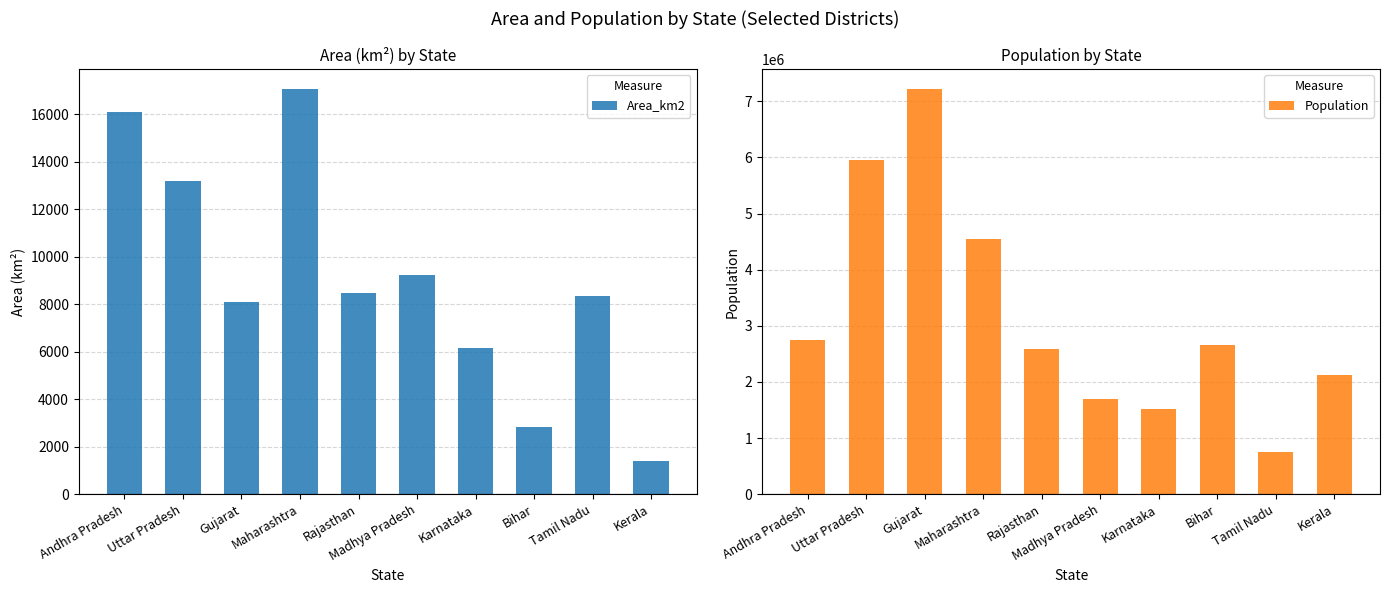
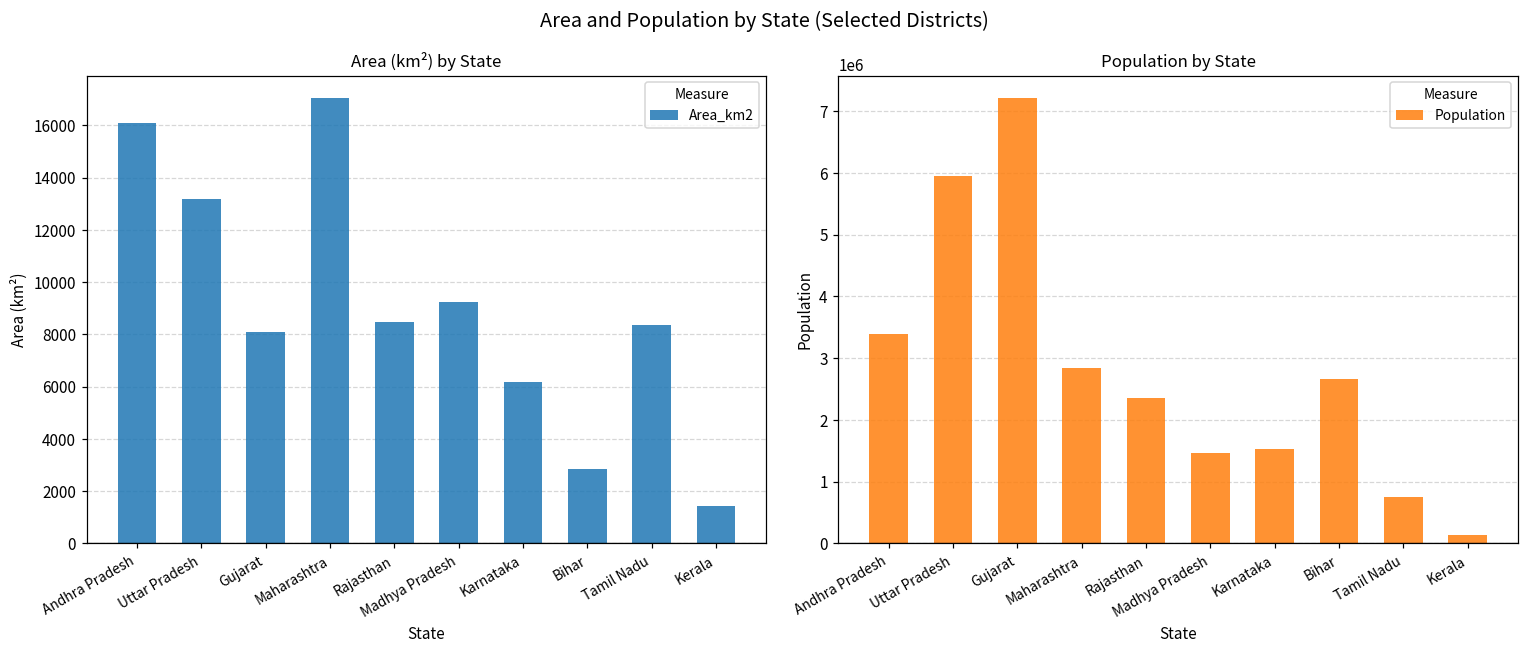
  {
    "Area (km²) by State": {
      "Andhra Pradesh": 16100,
      "Uttar Pradesh": 13200,
      "Gujarat": 8100,
      "Maharashtra": 17000,
      "Rajasthan": 8500,
      "Madhya Pradesh": 9200,
      "Karnataka": 6200,
      "Bihar": 2800,
      "Tamil Nadu": 8400,
      "Kerala": 1400
    },
    "Population by State": {
-     "Andhra Pradesh": 2700000,
+     "Andhra Pradesh": 3400000,
      "Uttar Pradesh": 6000000,
      "Gujarat": 7200000,
-     "Maharashtra": 4500000,
-     "Rajasthan": 2600000,
-     "Madhya Pradesh": 1700000,
+     "Maharashtra": 2800000,
+     "Rajasthan": 2400000,
+     "Madhya Pradesh": 1500000,
      "Karnataka": 1500000,
      "Bihar": 2700000,
      "Tamil Nadu": 800000,
-     "Kerala": 2100000
+     "Kerala": 100000
    }
  }
